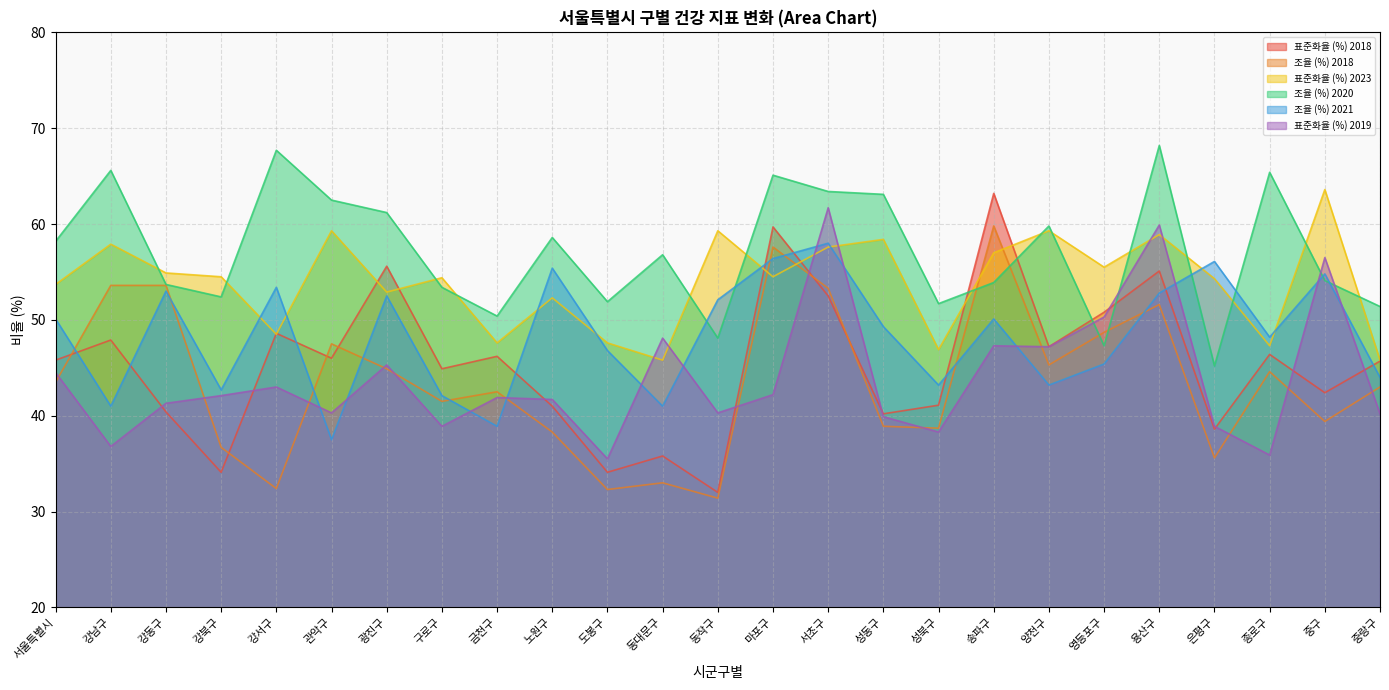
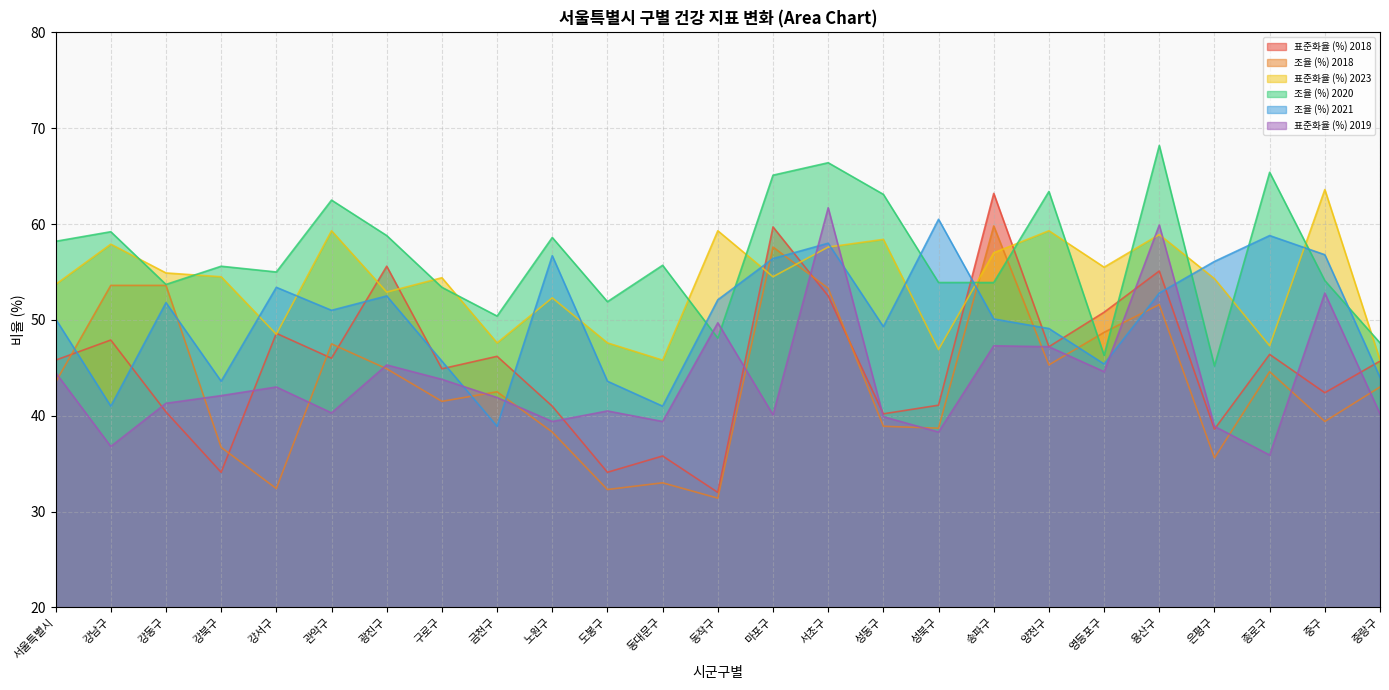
  {
    "조율 (%) 2020": {
      "서울특별시": 58,
-     "강남구": 66,
-     "강북구": 52,
-     "강서구": 68,
+     "강남구": 59,
+     "강북구": 56,
+     "강서구": 55,
      "관악구": 63,
-     "광진구": 61,
+     "광진구": 59,
      "구로구": 53,
      "금천구": 50,
      "노원구": 59,
      "도봉구": 52,
-     "동대문구": 57,
+     "동대문구": 56,
      "동작구": 48,
      "마포구": 65,
-     "서초구": 63,
+     "서초구": 66,
      "성동구": 63,
-     "성북구": 52,
+     "성북구": 54,
      "송파구": 54,
-     "양천구": 60,
-     "영등포구": 47,
+     "양천구": 63,
+     "영등포구": 46,
      "용산구": 68,
      "은평구": 45,
      "종로구": 65,
      "중구": 54,
-     "중랑구": 51
+     "중랑구": 48
    },
    "조율 (%) 2021": {
      "서울특별시": 50,
      "강남구": 41,
-     "강동구": 53,
-     "강북구": 43,
+     "강동구": 52,
+     "강북구": 44,
      "강서구": 53,
-     "관악구": 38,
+     "관악구": 51,
      "광진구": 53,
-     "구로구": 42,
+     "구로구": 46,
      "금천구": 39,
-     "노원구": 55,
-     "도봉구": 47,
+     "노원구": 57,
+     "도봉구": 44,
      "동대문구": 41,
      "동작구": 52,
      "마포구": 56,
      "서초구": 58,
      "성동구": 49,
-     "성북구": 43,
+     "성북구": 61,
      "송파구": 50,
-     "양천구": 43,
+     "양천구": 49,
      "영등포구": 45,
      "용산구": 53,
      "은평구": 56,
-     "종로구": 48,
-     "중구": 55,
+     "종로구": 59,
+     "중구": 57,
      "중랑구": 44
    },
    "표준화율 (%) 2019": {
      "서울특별시": 45,
      "강남구": 37,
      "강동구": 41,
      "강북구": 42,
      "강서구": 43,
      "관악구": 40,
      "광진구": 45,
-     "구로구": 39,
+     "구로구": 44,
      "금천구": 42,
-     "노원구": 42,
-     "도봉구": 36,
-     "동대문구": 48,
-     "동작구": 40,
-     "마포구": 42,
+     "노원구": 39,
+     "도봉구": 41,
+     "동대문구": 39,
+     "동작구": 50,
+     "마포구": 40,
      "서초구": 62,
      "성동구": 40,
      "성북구": 38,
      "송파구": 47,
-     "영등포구": 50,
+     "영등포구": 45,
      "용산구": 60,
      "은평구": 39,
      "종로구": 36,
-     "중구": 57,
+     "중구": 53,
      "중랑구": 40
    }
  }
